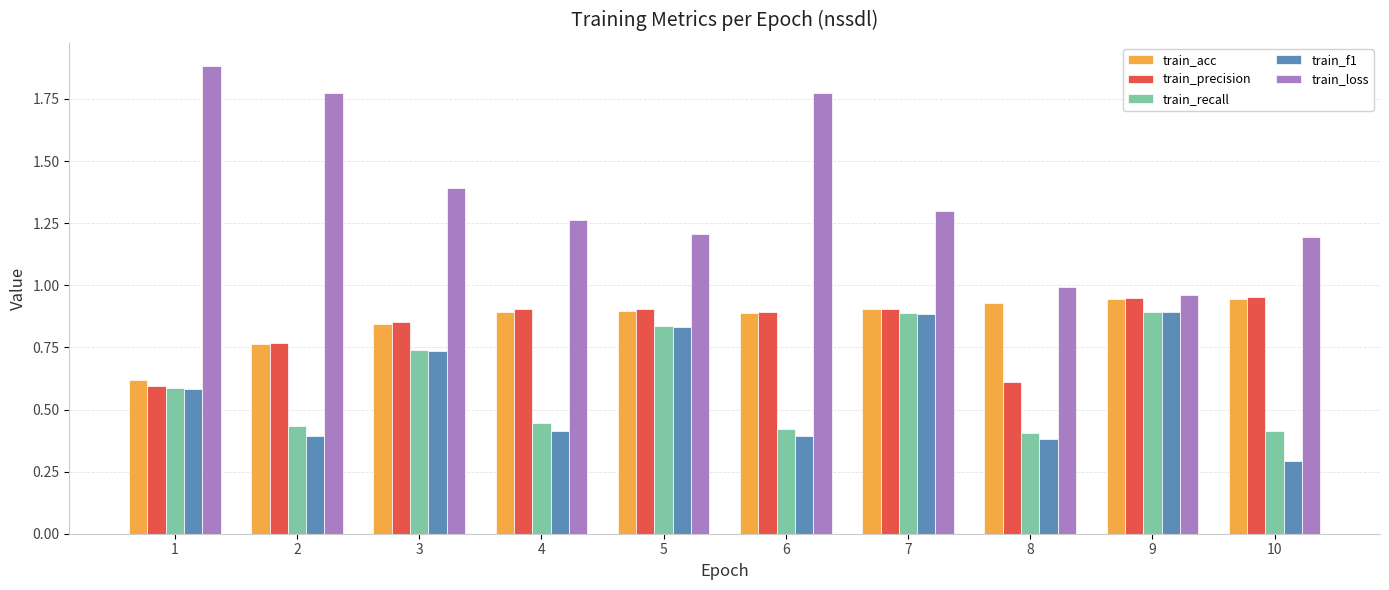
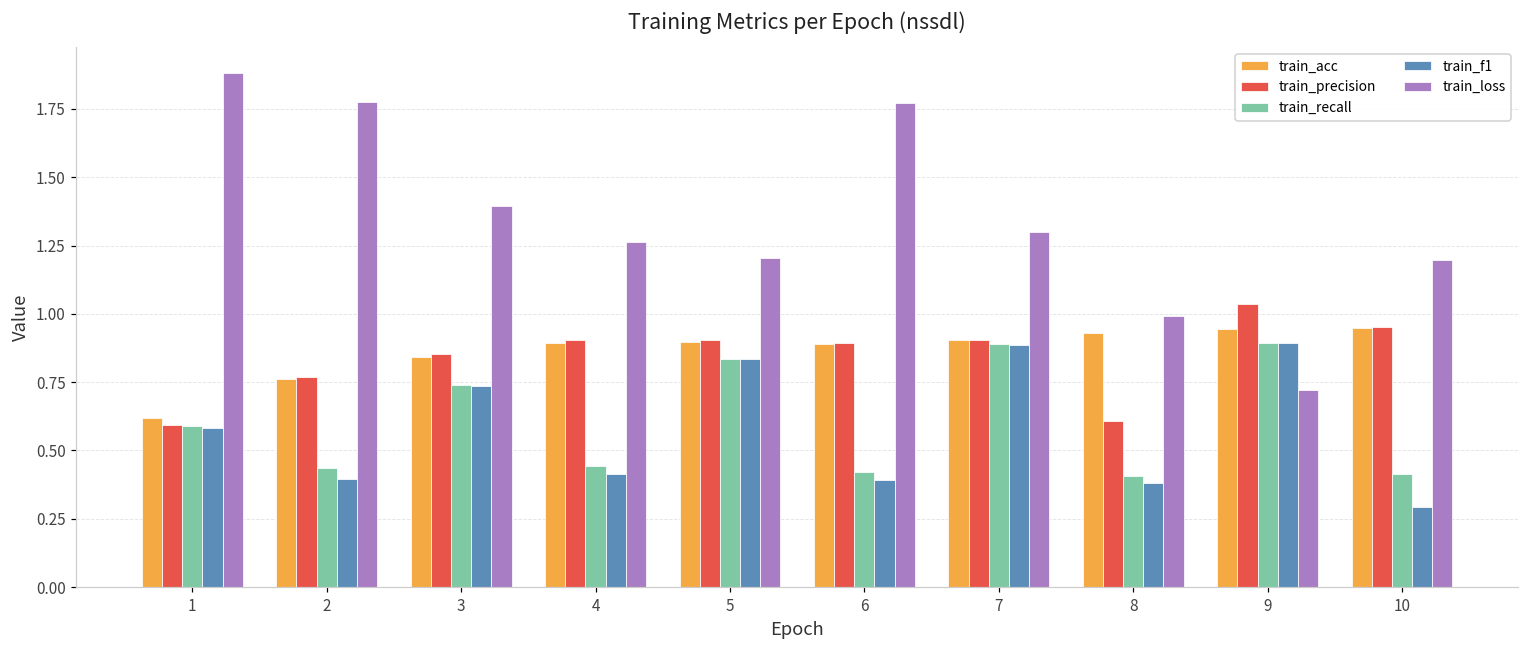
  {
    "train_acc": {
      "1": 0.62,
      "2": 0.76,
      "3": 0.84,
      "4": 0.89,
      "5": 0.90,
      "6": 0.89,
      "7": 0.90,
      "8": 0.93,
      "9": 0.94,
      "10": 0.95
    },
    "train_precision": {
      "1": 0.59,
      "2": 0.77,
      "3": 0.85,
      "4": 0.91,
      "5": 0.90,
      "6": 0.89,
      "7": 0.90,
      "8": 0.61,
-     "9": 0.95,
+     "9": 1.04,
      "10": 0.95
    },
    "train_recall": {
      "1": 0.59,
      "2": 0.43,
      "3": 0.74,
      "4": 0.44,
      "5": 0.84,
      "6": 0.42,
      "7": 0.89,
      "8": 0.41,
      "9": 0.89,
      "10": 0.41
    },
    "train_f1": {
      "1": 0.58,
      "2": 0.39,
      "3": 0.74,
      "4": 0.41,
      "5": 0.83,
      "6": 0.39,
      "7": 0.89,
      "8": 0.38,
      "9": 0.89,
      "10": 0.29
    },
    "train_loss": {
      "1": 1.88,
      "2": 1.77,
      "3": 1.39,
      "4": 1.26,
      "5": 1.21,
      "6": 1.77,
      "7": 1.30,
      "8": 0.99,
-     "9": 0.96,
+     "9": 0.72,
      "10": 1.20
    }
  }
